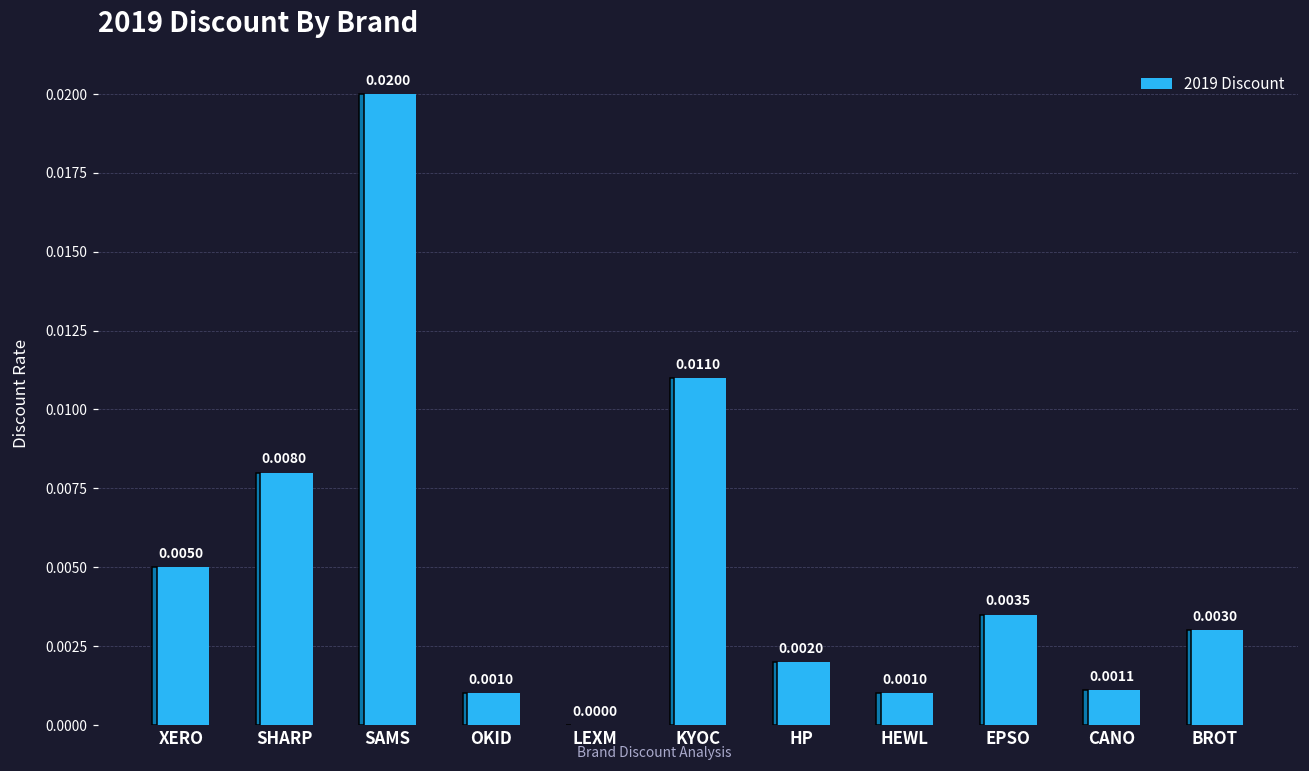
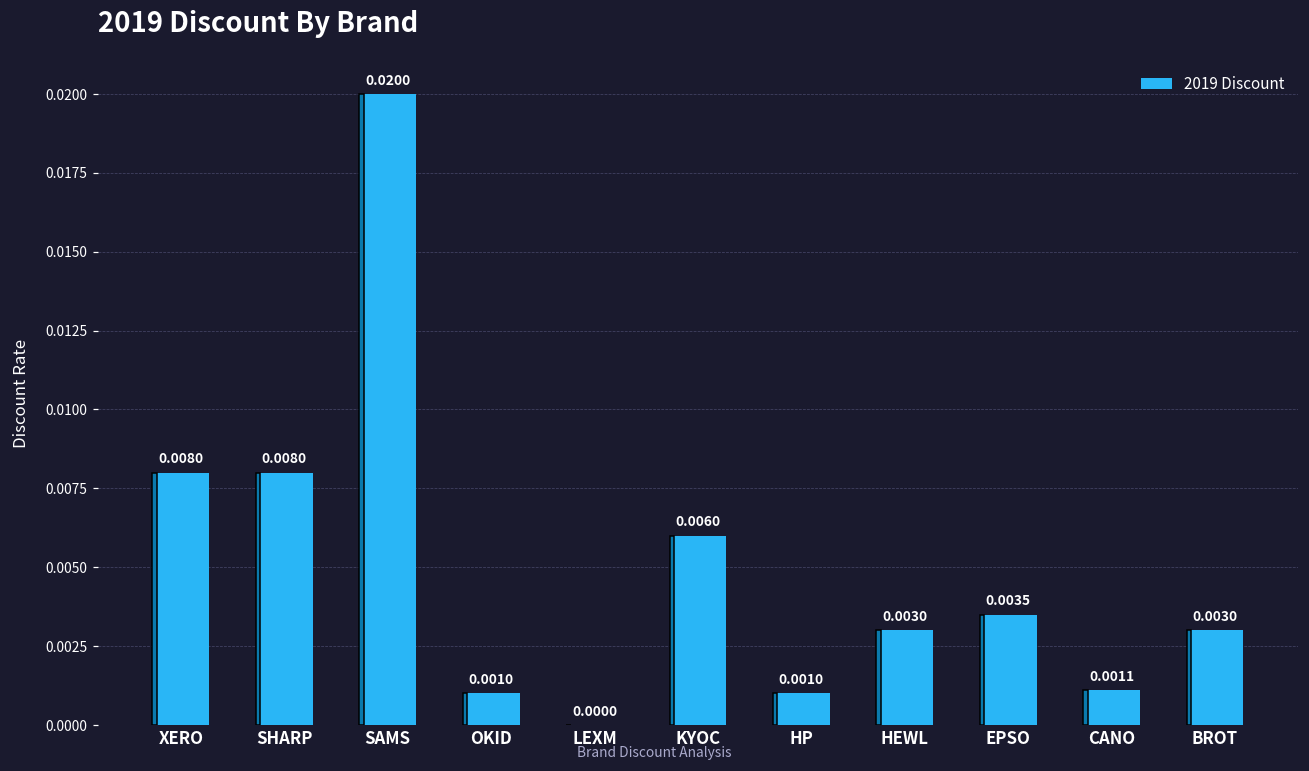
  {
-   "XERO": 0.0050,
+   "XERO": 0.0080,
    "SHARP": 0.0080,
    "SAMS": 0.0200,
    "OKID": 0.0010,
    "LEXM": 0.0000,
-   "KYOC": 0.0110,
-   "HP": 0.0020,
-   "HEWL": 0.0010,
+   "KYOC": 0.0060,
+   "HP": 0.0010,
+   "HEWL": 0.0030,
    "EPSO": 0.0035,
    "CANO": 0.0011,
    "BROT": 0.0030
  }
